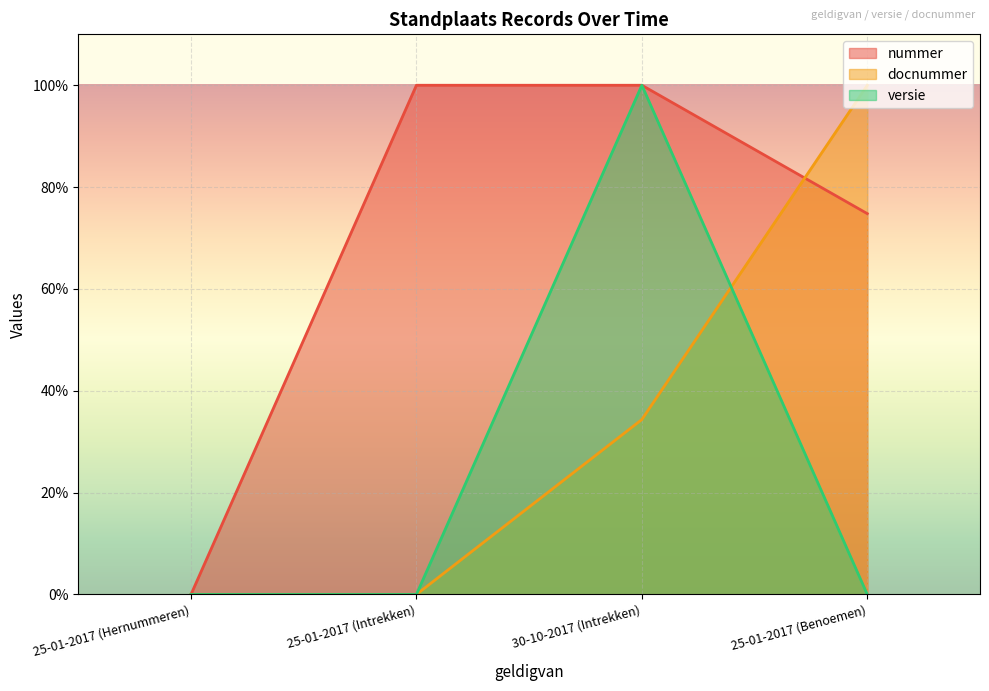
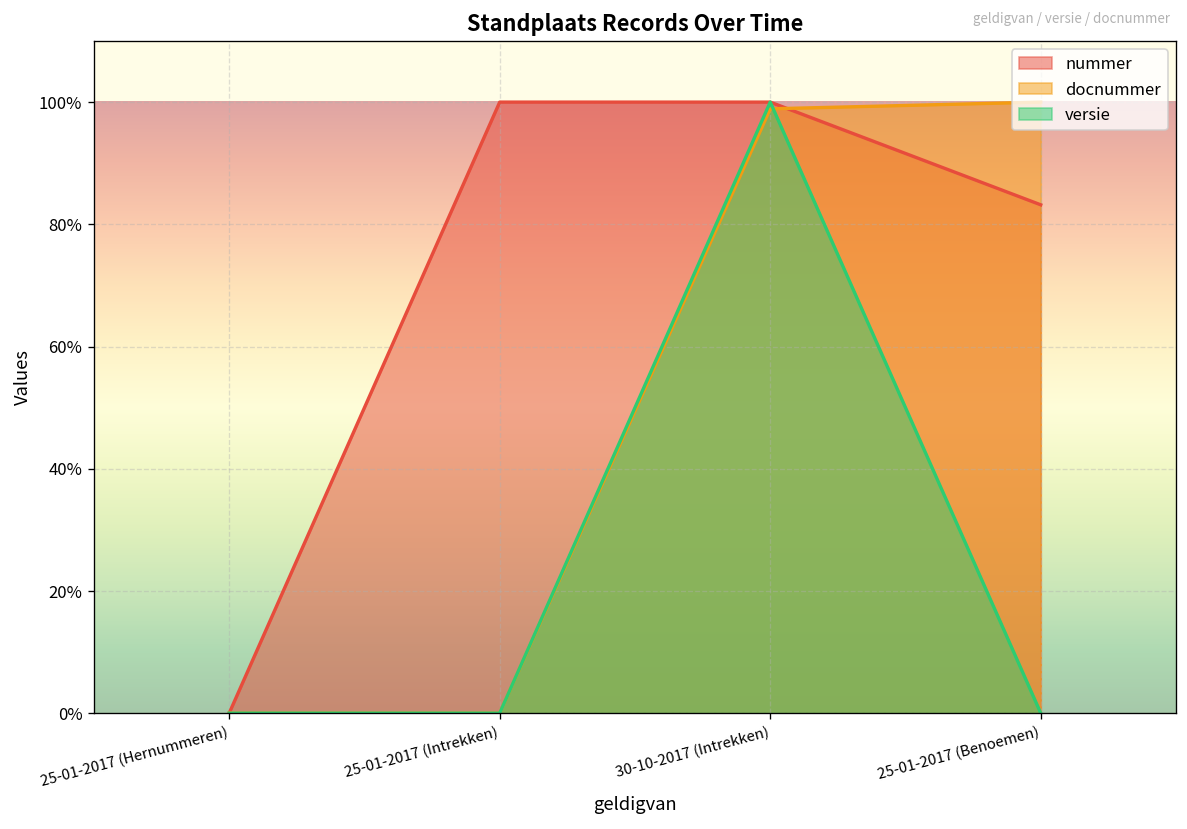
  {
    "nummer": {
      "25-01-2017 (Intrekken)": "100%",
-     "25-01-2017 (Benoemen)": "75%"
+     "25-01-2017 (Benoemen)": "83%"
    },
    "docnummer": {
-     "30-10-2017 (Intrekken)": "34%"
+     "30-10-2017 (Intrekken)": "99%"
    },
    "versie": {
      "25-01-2017 (Benoemen)": "0%"
    }
  }
